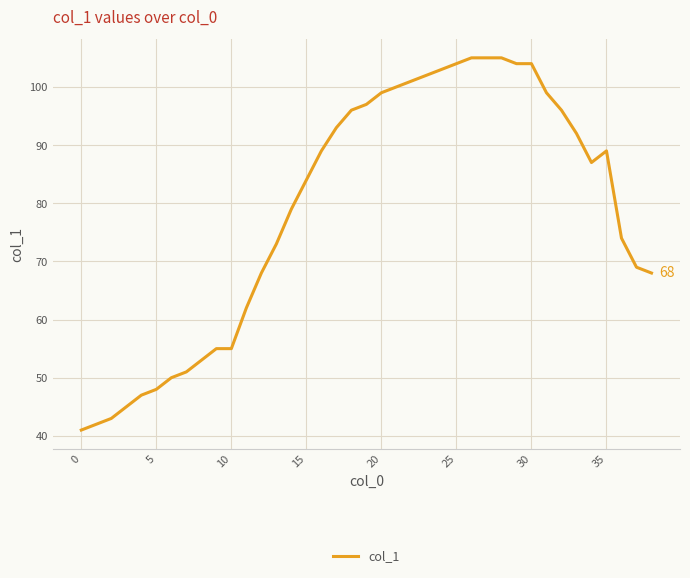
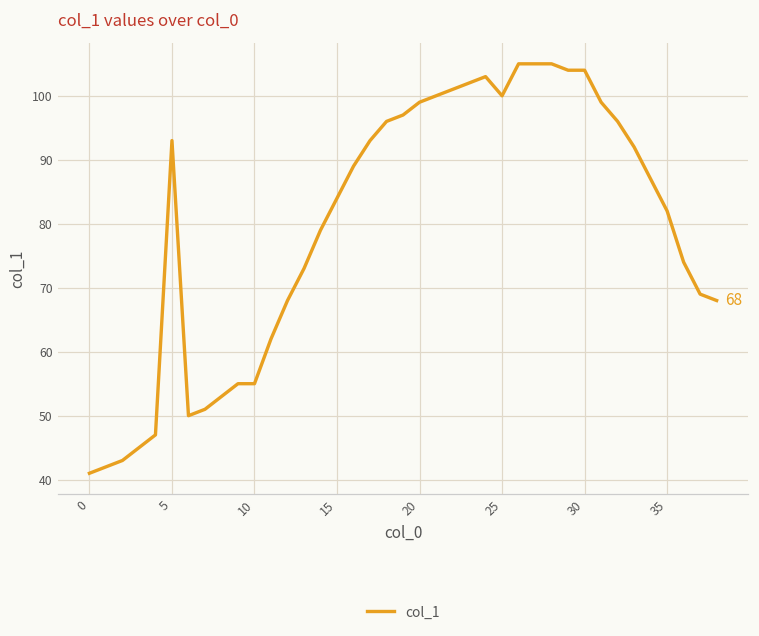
  {
    "0": 41,
-   "5": 48,
+   "5": 93,
    "10": 55,
    "15": 84,
    "20": 99,
-   "25": 104,
+   "25": 100,
    "30": 104,
-   "35": 89
+   "35": 82
  }
